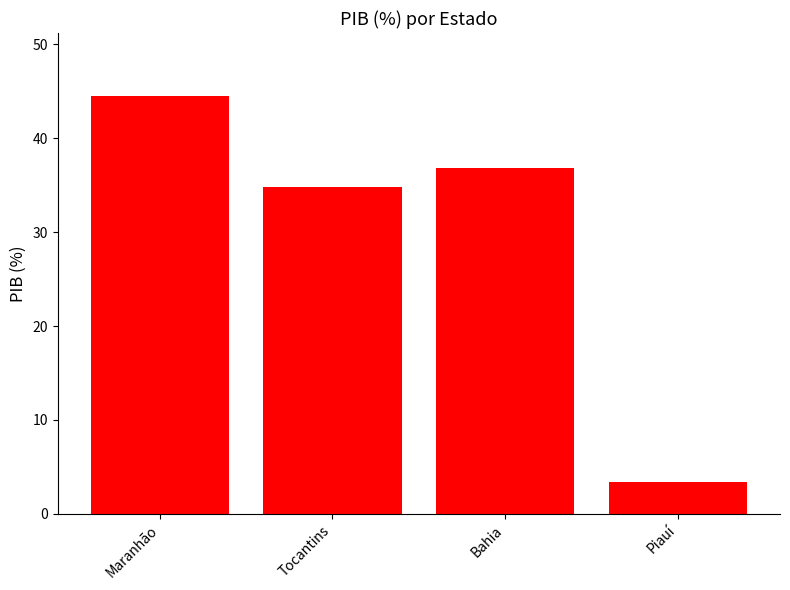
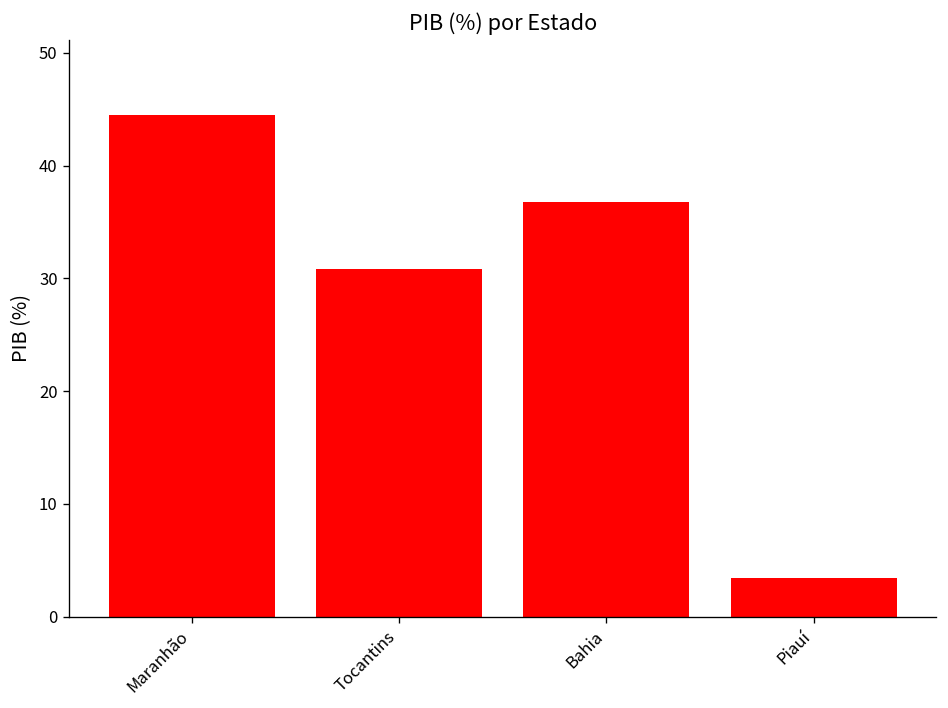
  {
    "Maranhão": 45,
-   "Tocantins": 35,
+   "Tocantins": 31,
    "Bahia": 37,
    "Piauí": 3
  }
